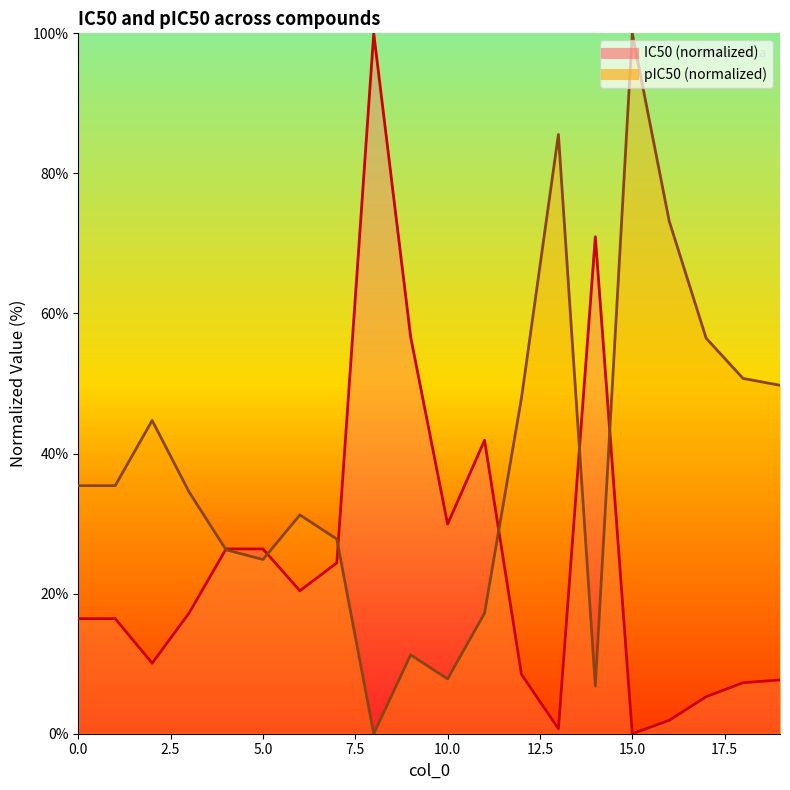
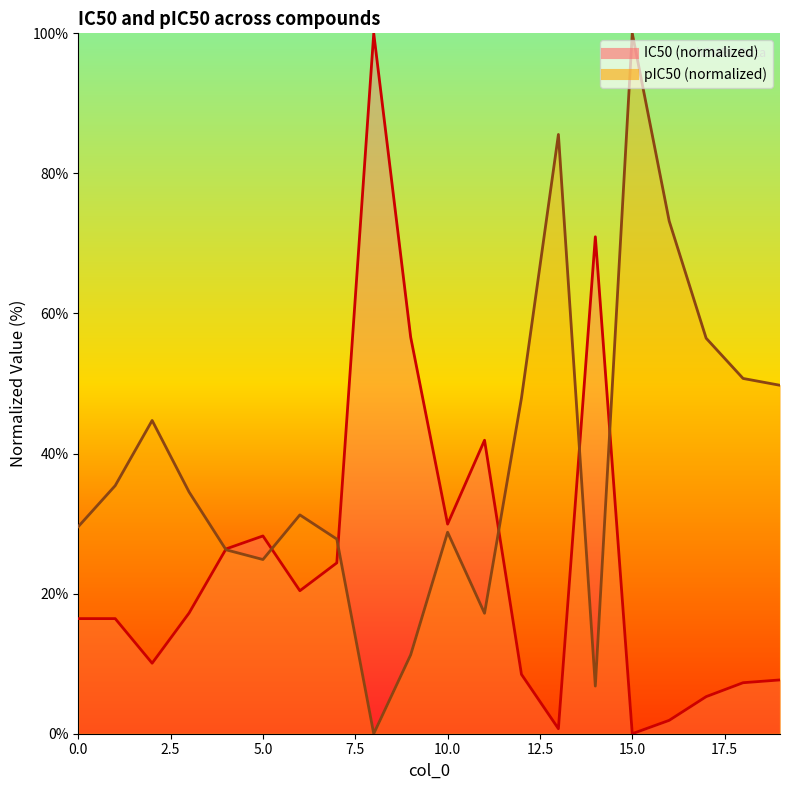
  {
    "IC50 (normalized)": {
      "0.0": "16%",
-     "5.0": "26%",
+     "5.0": "28%",
      "10.0": "30%",
      "15.0": "0%"
    },
    "pIC50 (normalized)": {
-     "0.0": "35%",
+     "0.0": "30%",
      "5.0": "25%",
-     "10.0": "8%",
+     "10.0": "29%",
      "15.0": "100%"
    }
  }
